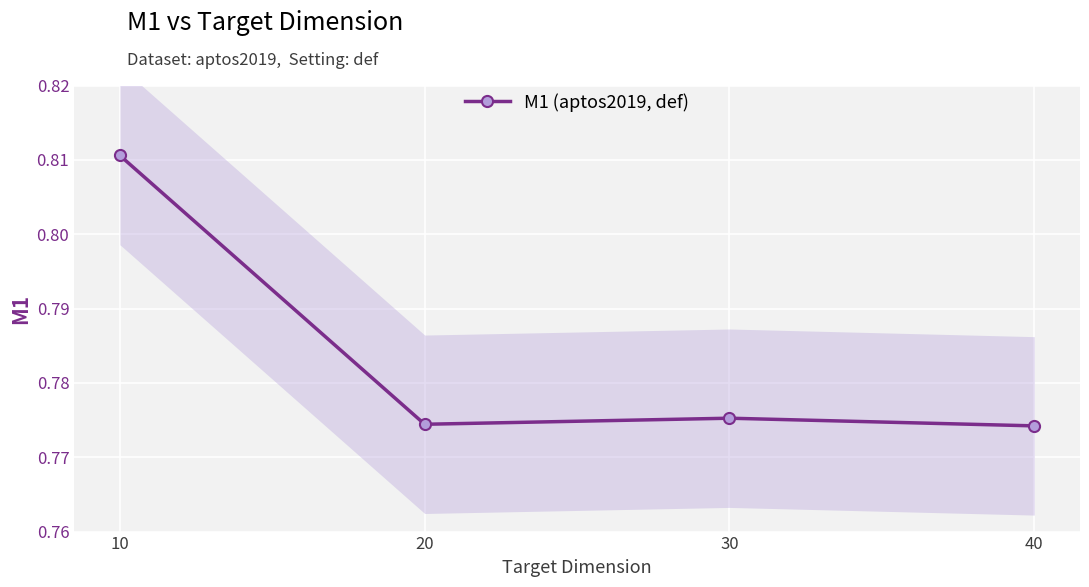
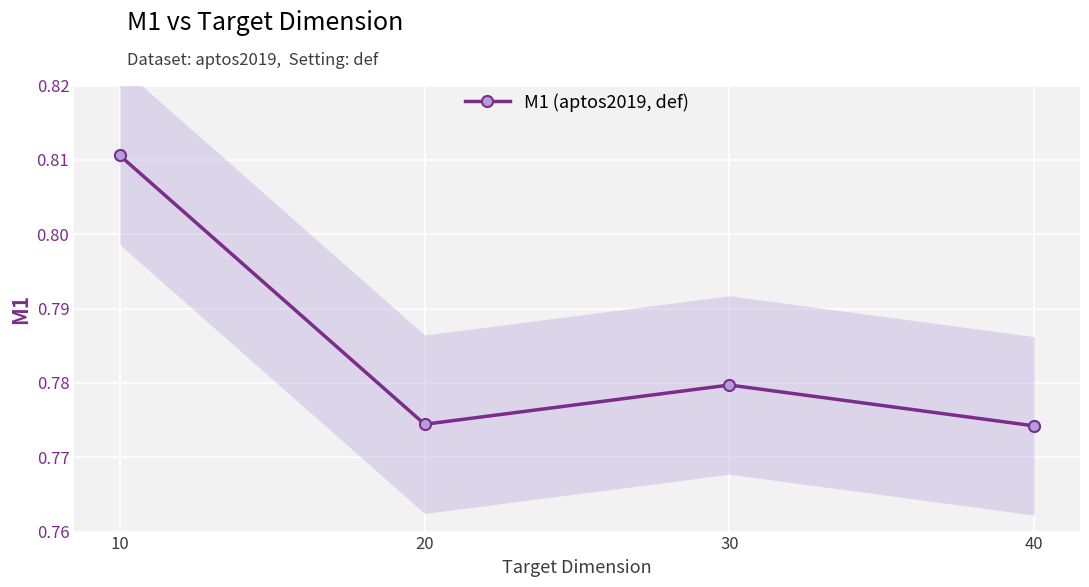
  {
    "M1 (aptos2019, def)": {
      "10": 0.811,
      "20": 0.774,
-     "30": 0.775,
+     "30": 0.780,
      "40": 0.774
    }
  }
